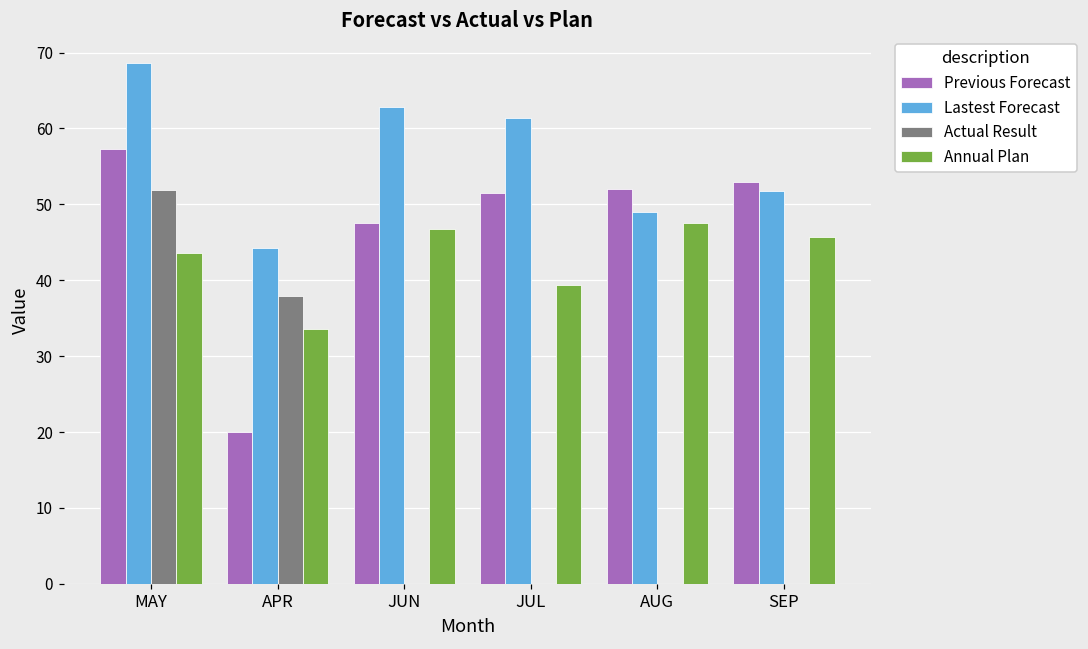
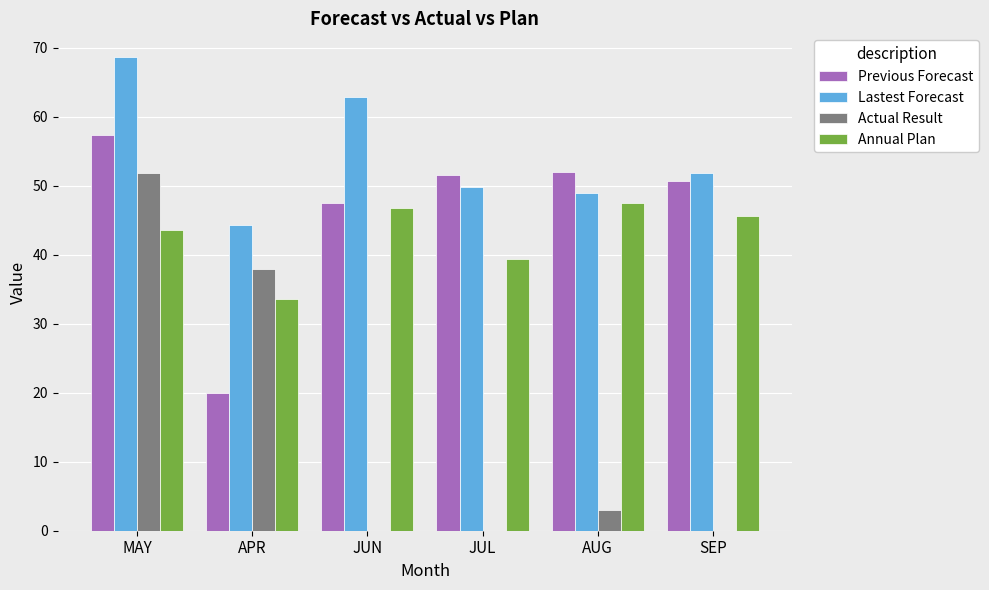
  {
    "Previous Forecast": {
      "MAY": 57,
      "APR": 20,
      "JUN": 48,
      "JUL": 52,
      "AUG": 52,
-     "SEP": 53
+     "SEP": 51
    },
    "Lastest Forecast": {
      "MAY": 69,
      "APR": 44,
      "JUN": 63,
-     "JUL": 61,
+     "JUL": 50,
      "AUG": 49,
      "SEP": 52
    },
    "Actual Result": {
      "MAY": 52,
      "APR": 38,
      "JUN": 0,
      "JUL": 0,
-     "AUG": 0,
+     "AUG": 3,
      "SEP": 0
    },
    "Annual Plan": {
      "MAY": 44,
      "APR": 34,
      "JUN": 47,
      "JUL": 39,
      "AUG": 48,
      "SEP": 46
    }
  }
